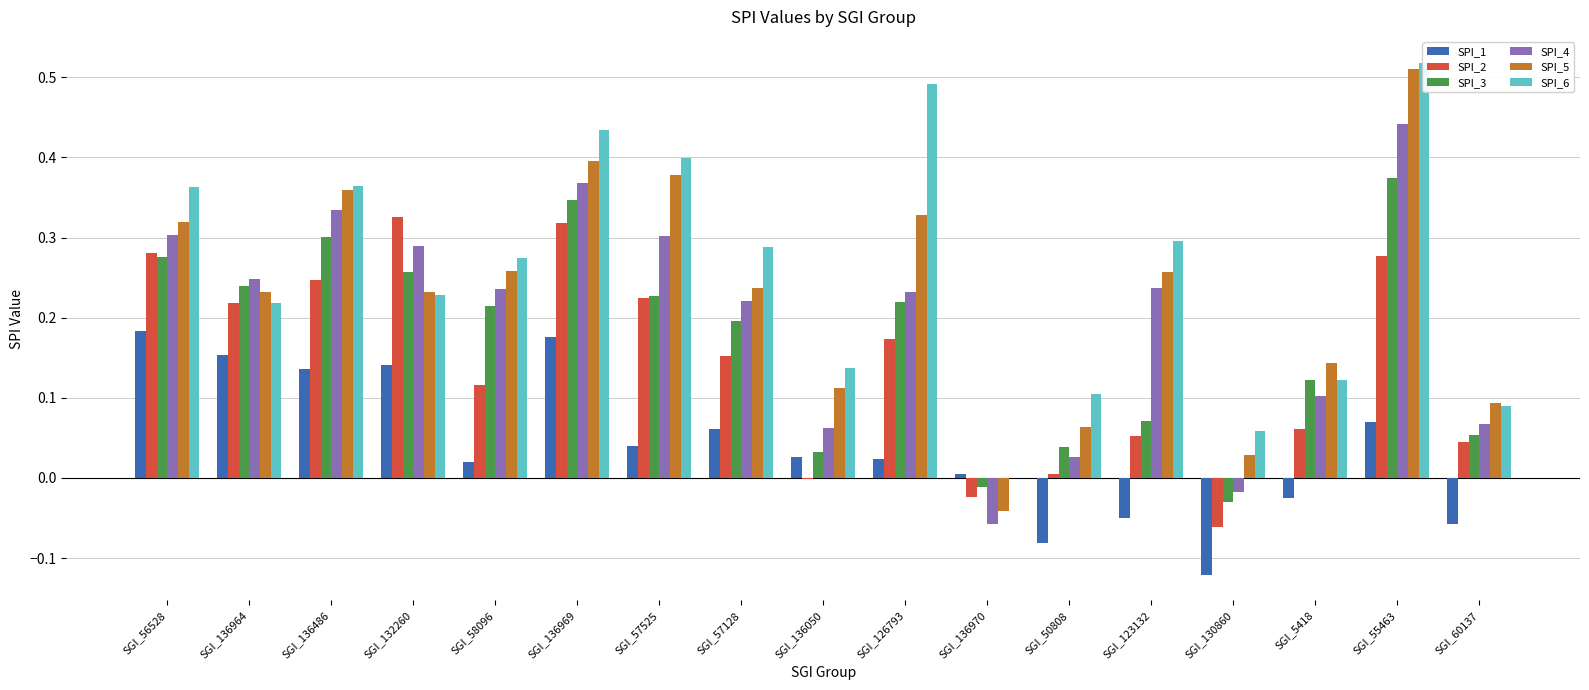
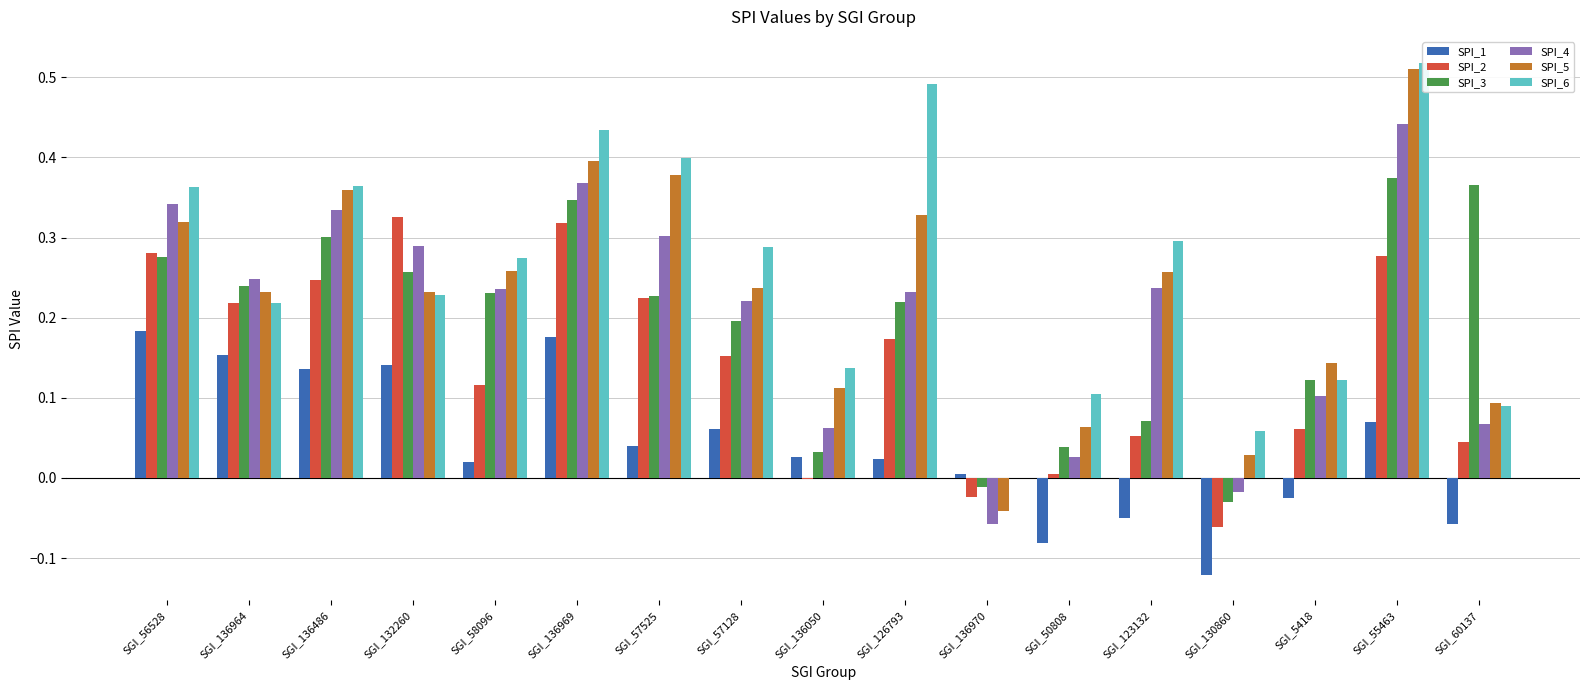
  {
    "SPI_1": {
      "SGI_56528": 0.18,
      "SGI_136964": 0.15,
      "SGI_136486": 0.14,
      "SGI_132260": 0.14,
      "SGI_58096": 0.02,
      "SGI_136969": 0.18,
      "SGI_57525": 0.04,
      "SGI_57128": 0.06,
      "SGI_136050": 0.03,
      "SGI_126793": 0.02,
      "SGI_136970": 0.01,
      "SGI_50808": -0.08,
      "SGI_123132": -0.05,
      "SGI_130860": -0.12,
      "SGI_5418": -0.03,
      "SGI_55463": 0.07,
      "SGI_60137": -0.06
    },
    "SPI_3": {
      "SGI_56528": 0.28,
      "SGI_136964": 0.24,
      "SGI_136486": 0.30,
      "SGI_132260": 0.26,
-     "SGI_58096": 0.21,
+     "SGI_58096": 0.23,
      "SGI_136969": 0.35,
      "SGI_57525": 0.23,
      "SGI_57128": 0.20,
      "SGI_136050": 0.03,
      "SGI_126793": 0.22,
      "SGI_136970": -0.01,
      "SGI_50808": 0.04,
      "SGI_123132": 0.07,
      "SGI_130860": -0.03,
      "SGI_5418": 0.12,
      "SGI_55463": 0.37,
-     "SGI_60137": 0.05
+     "SGI_60137": 0.37
    },
    "SPI_4": {
-     "SGI_56528": 0.30,
+     "SGI_56528": 0.34,
      "SGI_136964": 0.25,
      "SGI_136486": 0.33,
      "SGI_132260": 0.29,
      "SGI_58096": 0.24,
      "SGI_136969": 0.37,
      "SGI_57525": 0.30,
      "SGI_57128": 0.22,
      "SGI_136050": 0.06,
      "SGI_126793": 0.23,
      "SGI_136970": -0.06,
      "SGI_50808": 0.03,
      "SGI_123132": 0.24,
      "SGI_130860": -0.02,
      "SGI_5418": 0.10,
      "SGI_55463": 0.44,
      "SGI_60137": 0.07
    },
    "SPI_6": {
      "SGI_56528": 0.36,
      "SGI_136964": 0.22,
      "SGI_136486": 0.36,
      "SGI_132260": 0.23,
      "SGI_58096": 0.27,
      "SGI_136969": 0.43,
      "SGI_57525": 0.40,
      "SGI_57128": 0.29,
      "SGI_136050": 0.14,
      "SGI_126793": 0.49,
      "SGI_50808": 0.10,
      "SGI_123132": 0.30,
      "SGI_130860": 0.06,
      "SGI_5418": 0.12,
      "SGI_60137": 0.09
    }
  }
